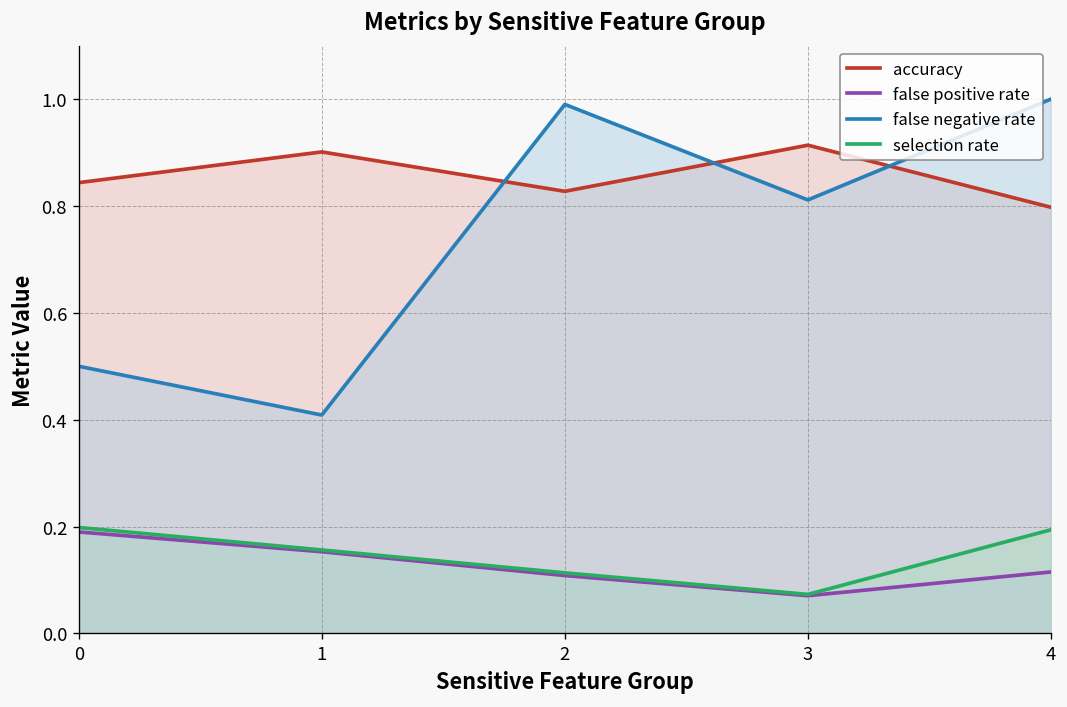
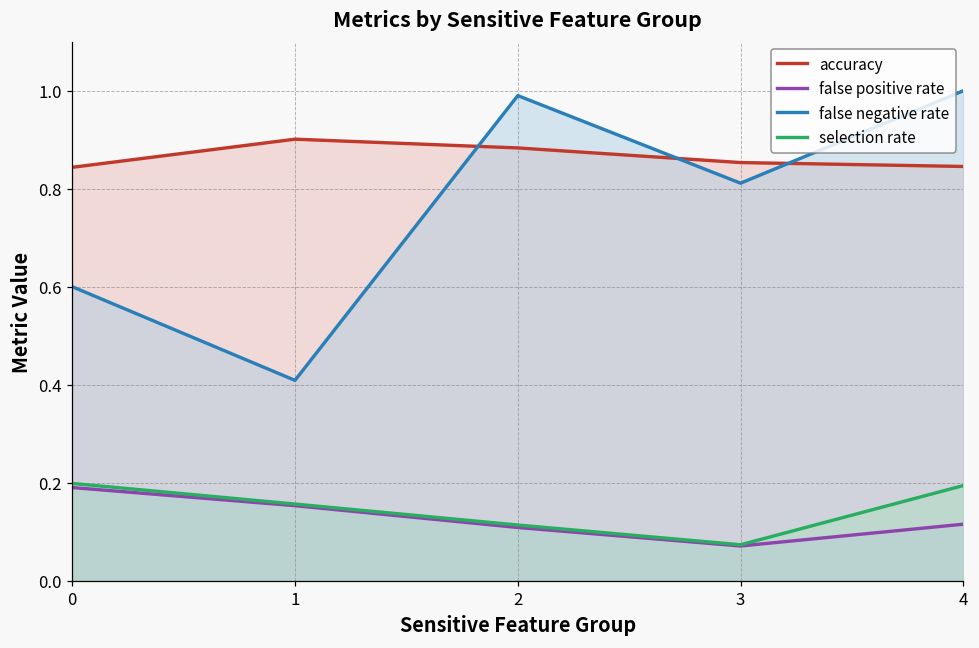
  {
    "accuracy": {
      "0": 0.84,
      "1": 0.90,
-     "2": 0.83,
-     "3": 0.91,
-     "4": 0.80
+     "2": 0.88,
+     "3": 0.85,
+     "4": 0.85
    },
    "false positive rate": {
      "0": 0.19,
      "4": 0.12
    },
    "false negative rate": {
-     "0": 0.5,
+     "0": 0.6,
      "1": 0.41,
      "2": 0.99,
      "3": 0.81,
      "4": 1.0
    },
    "selection rate": {
      "0": 0.20,
      "4": 0.19
    }
  }
